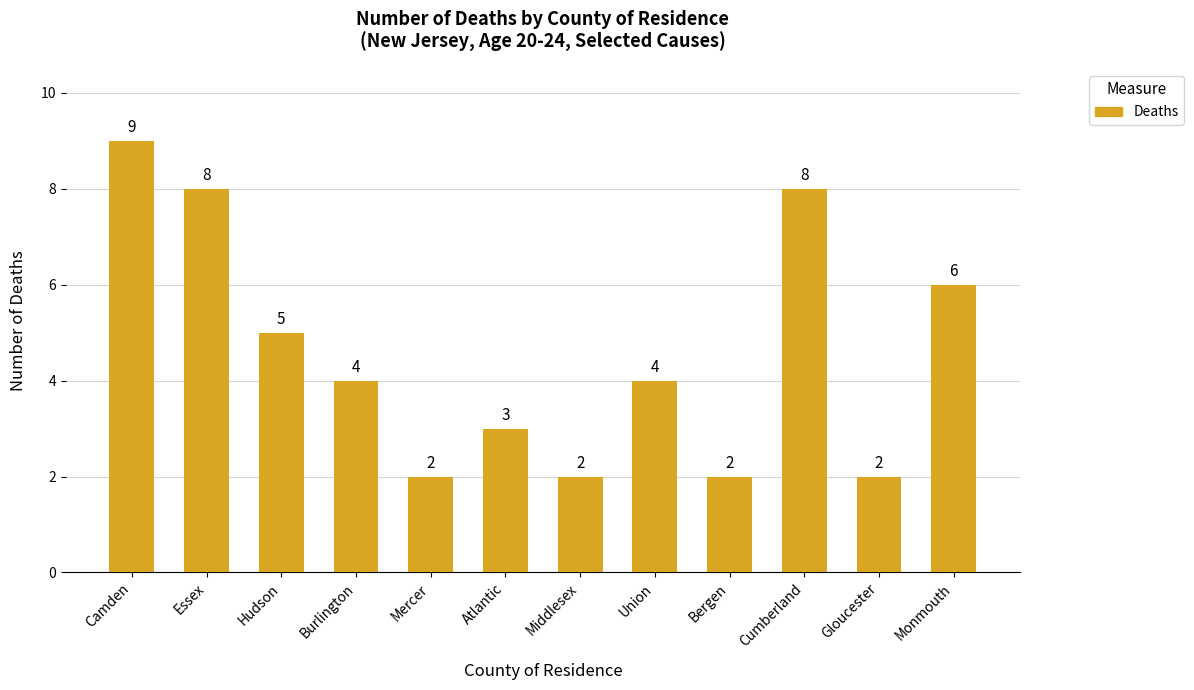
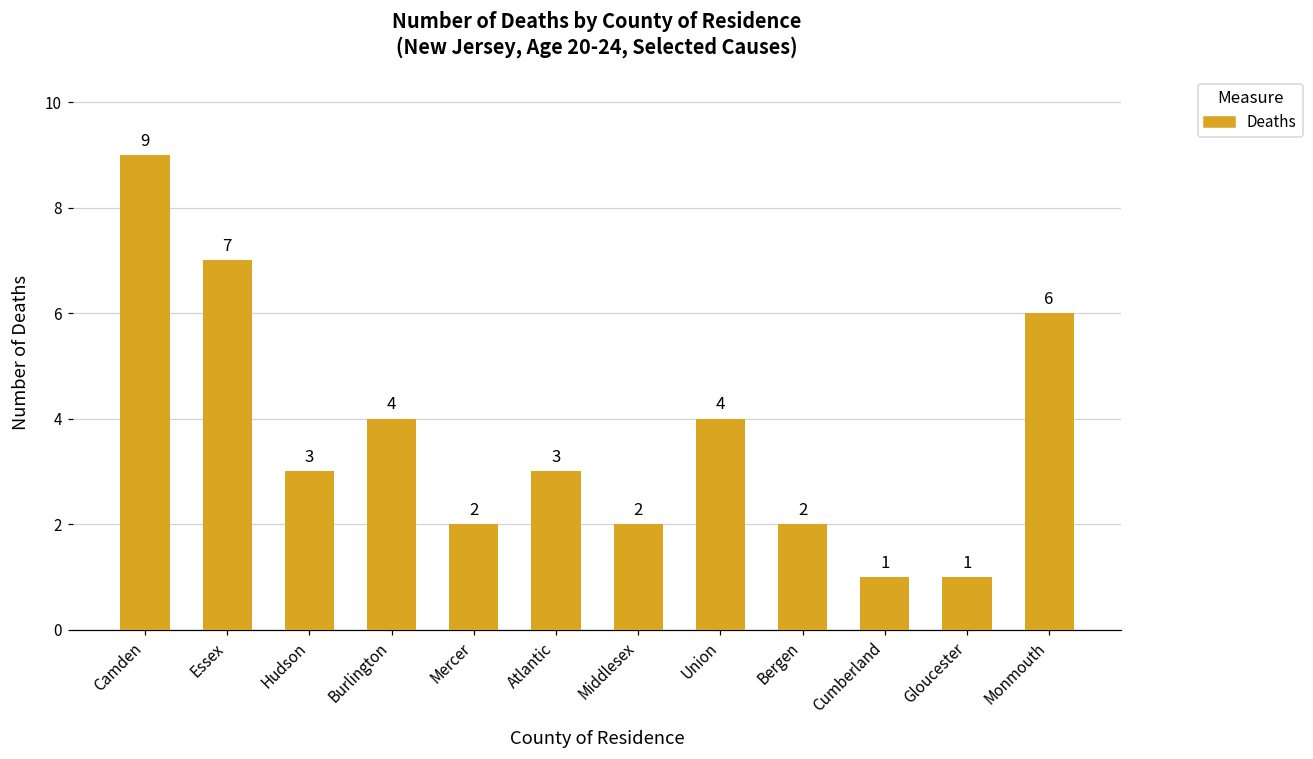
  {
    "Camden": 9,
-   "Essex": 8,
-   "Hudson": 5,
+   "Essex": 7,
+   "Hudson": 3,
    "Burlington": 4,
    "Mercer": 2,
    "Atlantic": 3,
    "Middlesex": 2,
    "Union": 4,
    "Bergen": 2,
-   "Cumberland": 8,
-   "Gloucester": 2,
+   "Cumberland": 1,
+   "Gloucester": 1,
    "Monmouth": 6
  }
